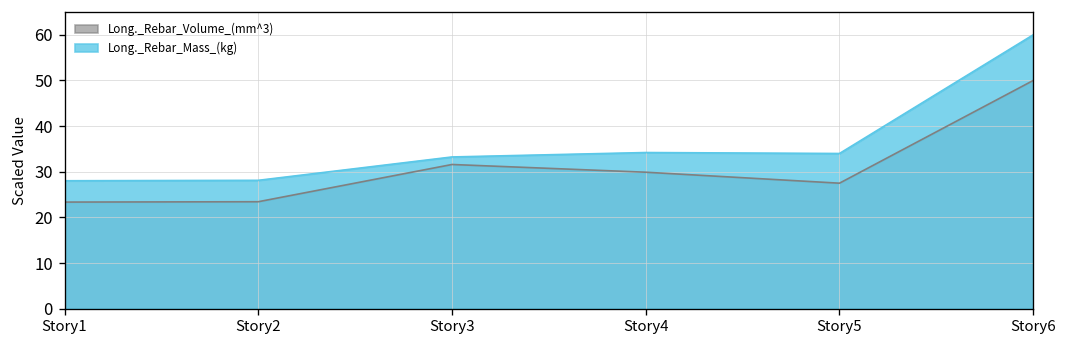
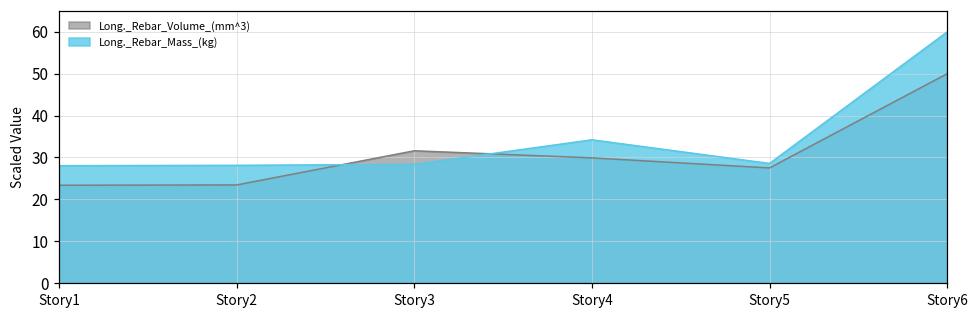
  {
    "Long._Rebar_Volume_(mm^3)": {
      "Story1": 23,
      "Story2": 23,
      "Story3": 32,
      "Story4": 30,
      "Story5": 28,
      "Story6": 50
    },
    "Long._Rebar_Mass_(kg)": {
      "Story1": 28,
      "Story2": 28,
-     "Story3": 33,
+     "Story3": 28,
      "Story4": 34,
-     "Story5": 34,
+     "Story5": 29,
      "Story6": 60
    }
  }
